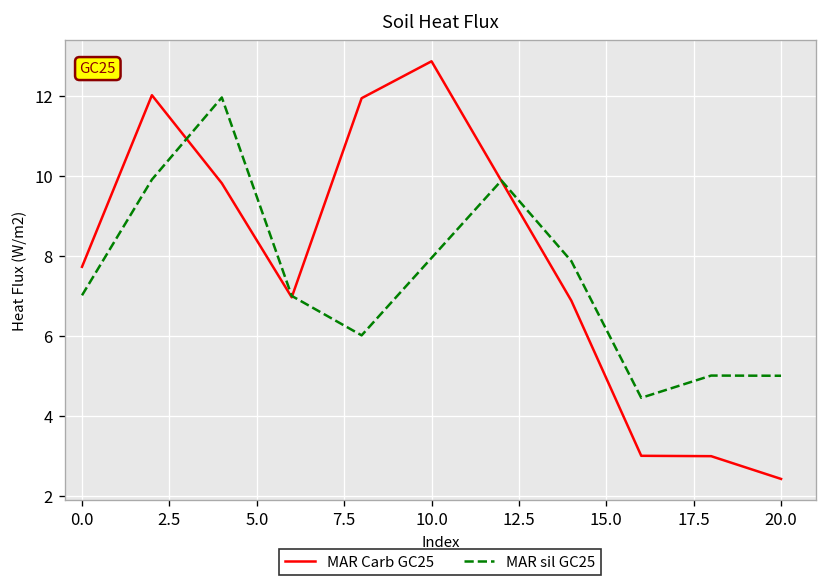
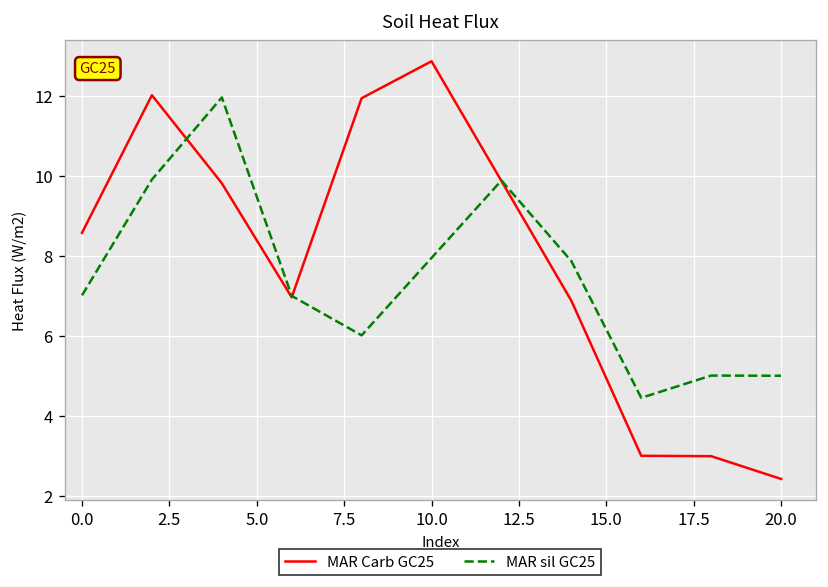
  {
    "MAR Carb GC25": {
-     "0.0": 7.7,
+     "0.0": 8.6,
      "10.0": 12.9,
      "20.0": 2.4
    },
    "MAR sil GC25": {
      "0.0": 7.0,
      "20.0": 5.0
    }
  }
